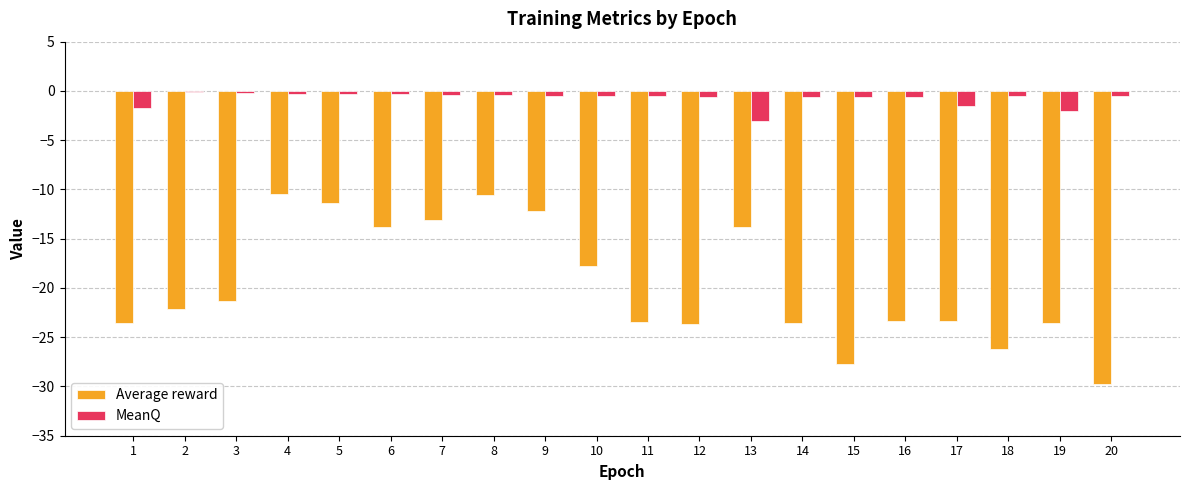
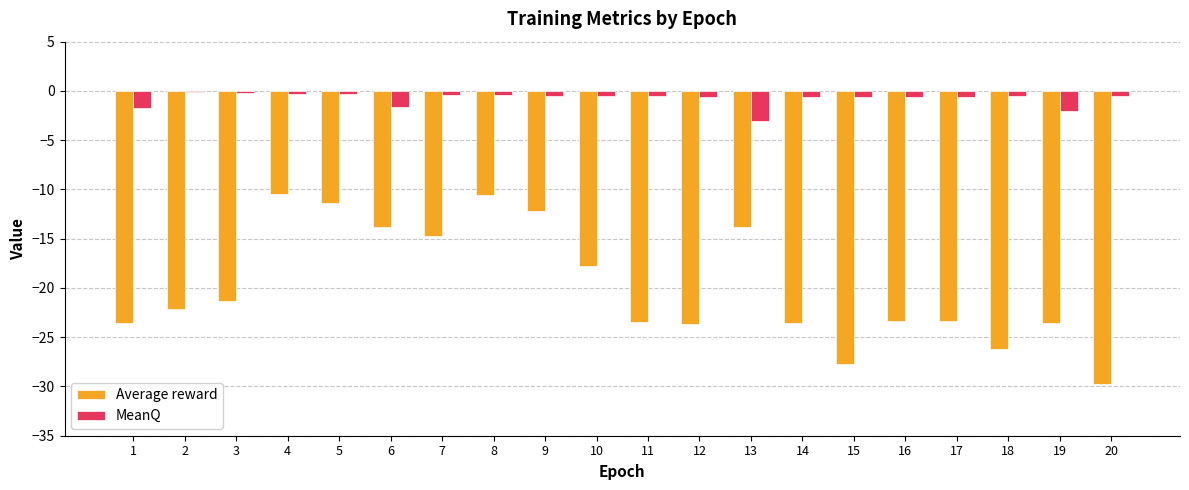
  {
    "Average reward": {
      "1": -24,
      "2": -22,
      "3": -21,
      "4": -11,
      "5": -11,
      "6": -14,
-     "7": -13,
+     "7": -15,
      "8": -11,
      "9": -12,
      "10": -18,
      "11": -23,
      "12": -24,
      "13": -14,
      "14": -24,
      "15": -28,
      "16": -23,
      "17": -23,
      "18": -26,
      "19": -24,
      "20": -30
    },
    "MeanQ": {
      "1": -2,
      "3": 0,
      "4": 0,
      "5": 0,
-     "6": 0,
+     "6": -2,
      "7": 0,
      "8": 0,
      "9": -1,
      "10": -1,
      "11": -1,
      "12": -1,
      "13": -3,
      "14": -1,
      "15": -1,
      "16": -1,
-     "17": -2,
+     "17": -1,
      "18": -1,
      "19": -2,
      "20": -1
    }
  }
